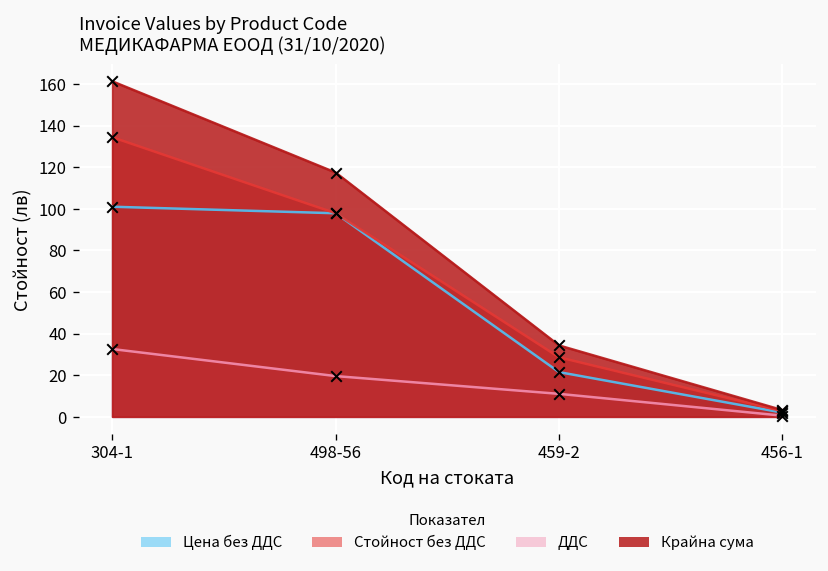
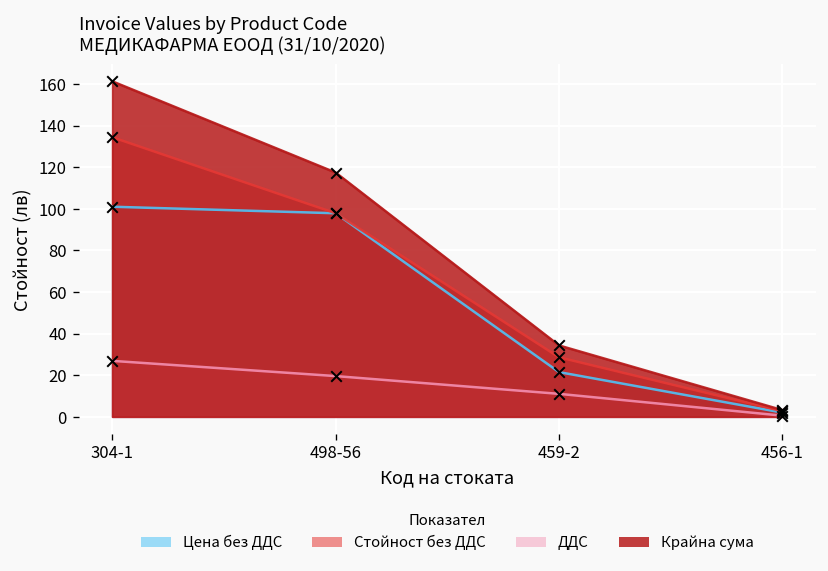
  {
    "Цена без ДДС": {
      "304-1": 101,
      "459-2": 21
    },
    "ДДС": {
-     "304-1": 33,
+     "304-1": 27,
      "498-56": 20,
      "459-2": 11
    }
  }
